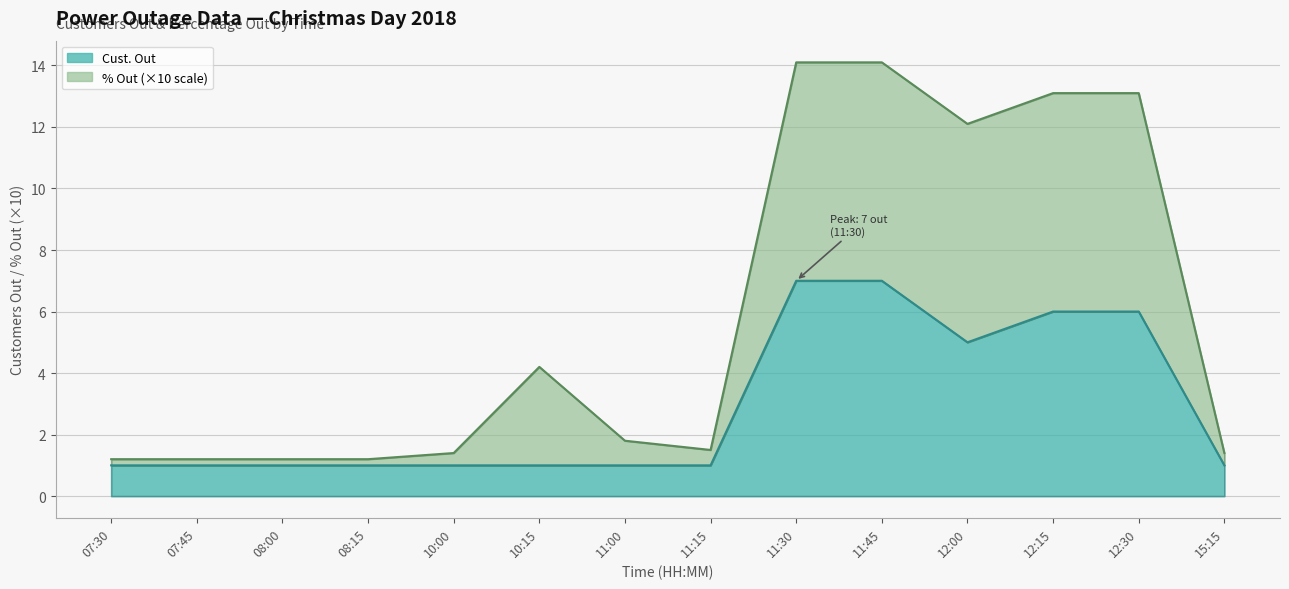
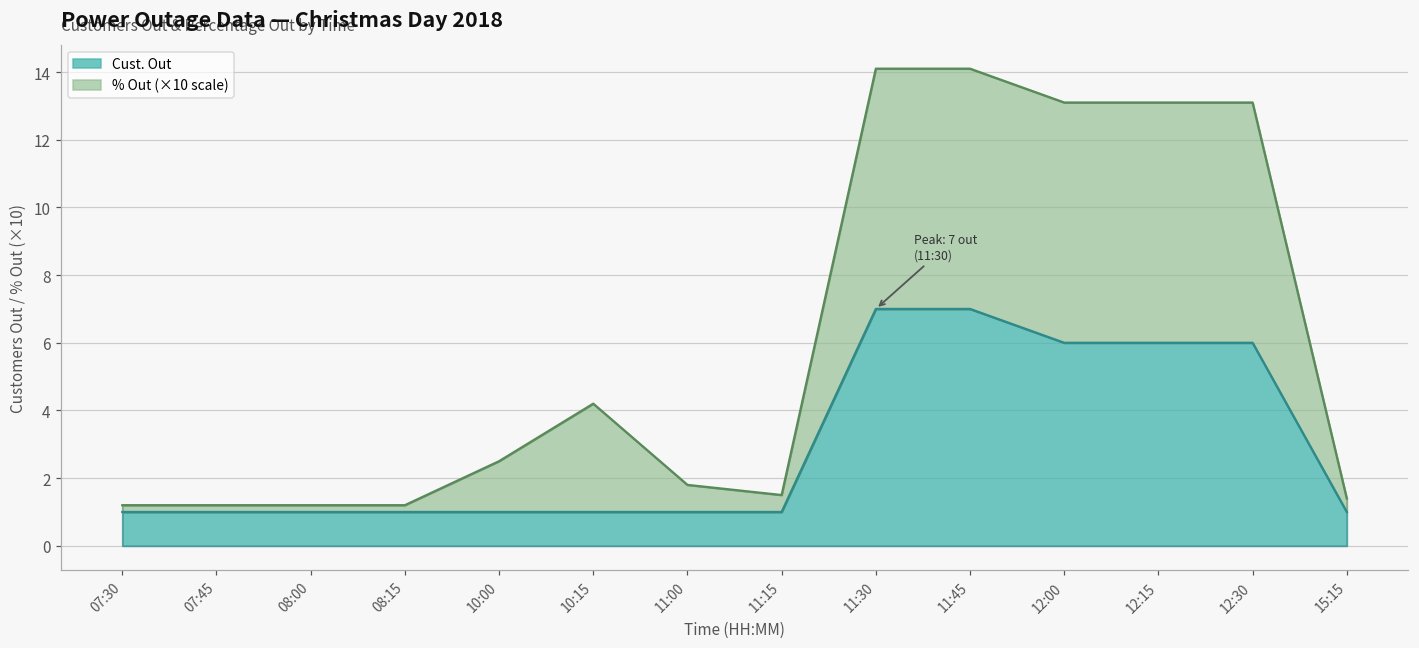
  {
    "Cust. Out": {
      "07:30": 1,
      "07:45": 1,
      "08:00": 1,
      "08:15": 1,
      "10:00": 1,
      "10:15": 1,
      "11:00": 1,
      "11:15": 1,
      "11:30": 7,
-     "12:00": 5,
+     "12:00": 6,
      "12:15": 6,
      "12:30": 6,
      "15:15": 1
    },
    "% Out (×10 scale)": {
      "07:30": 0.2,
      "07:45": 0.2,
      "08:00": 0.2,
      "08:15": 0.2,
-     "10:00": 0.4,
+     "10:00": 1.5,
      "10:15": 3.2,
      "11:00": 0.8,
      "11:15": 0.5,
      "11:30": 7.1,
      "11:45": 7.1,
      "12:00": 7.1,
      "12:15": 7.1,
      "12:30": 7.1,
      "15:15": 0.4
    }
  }
